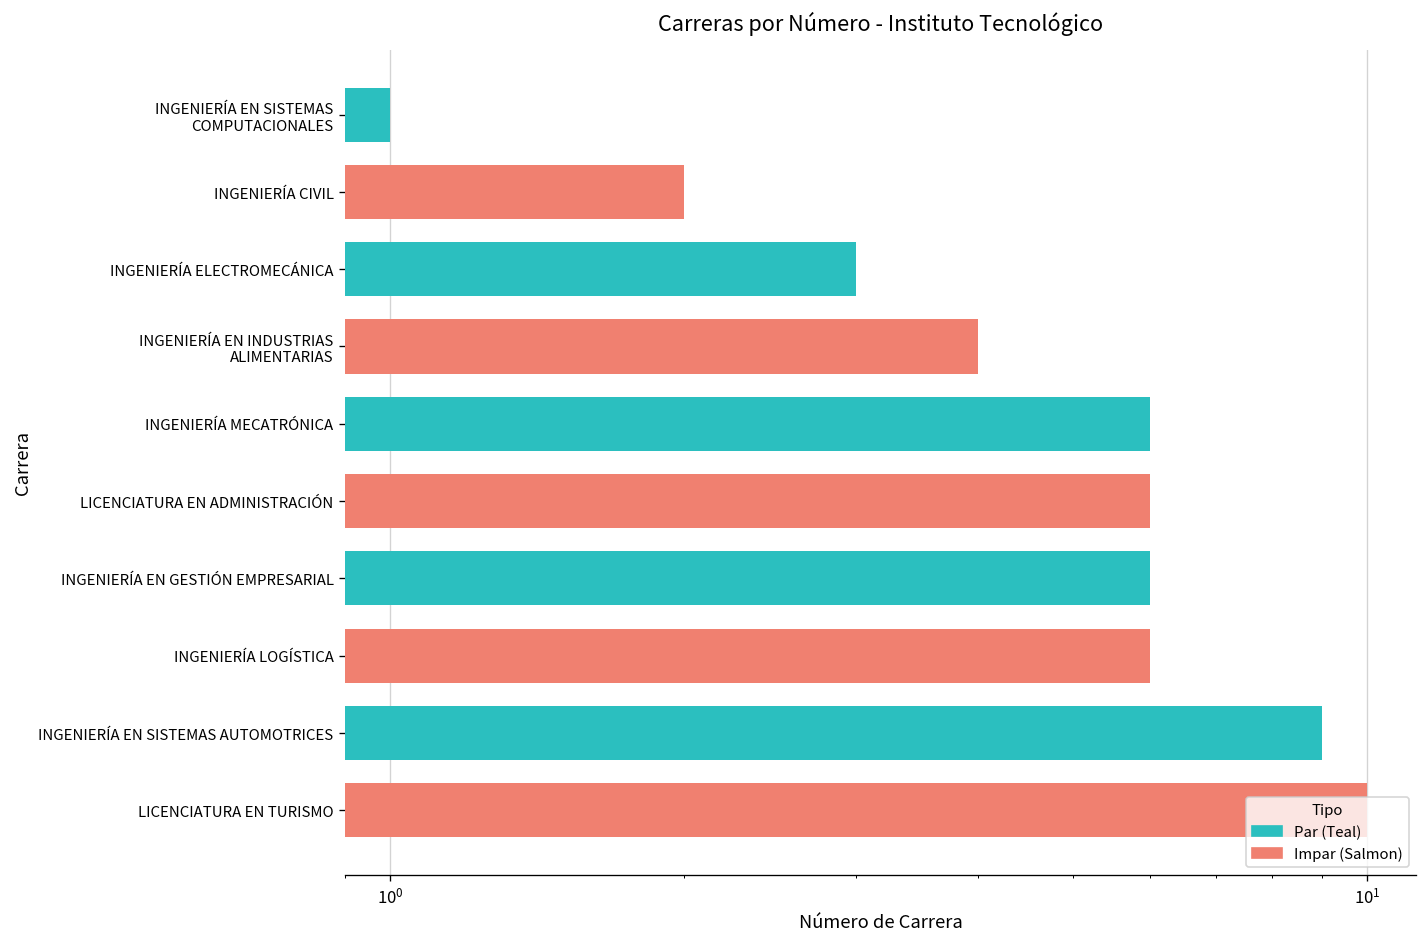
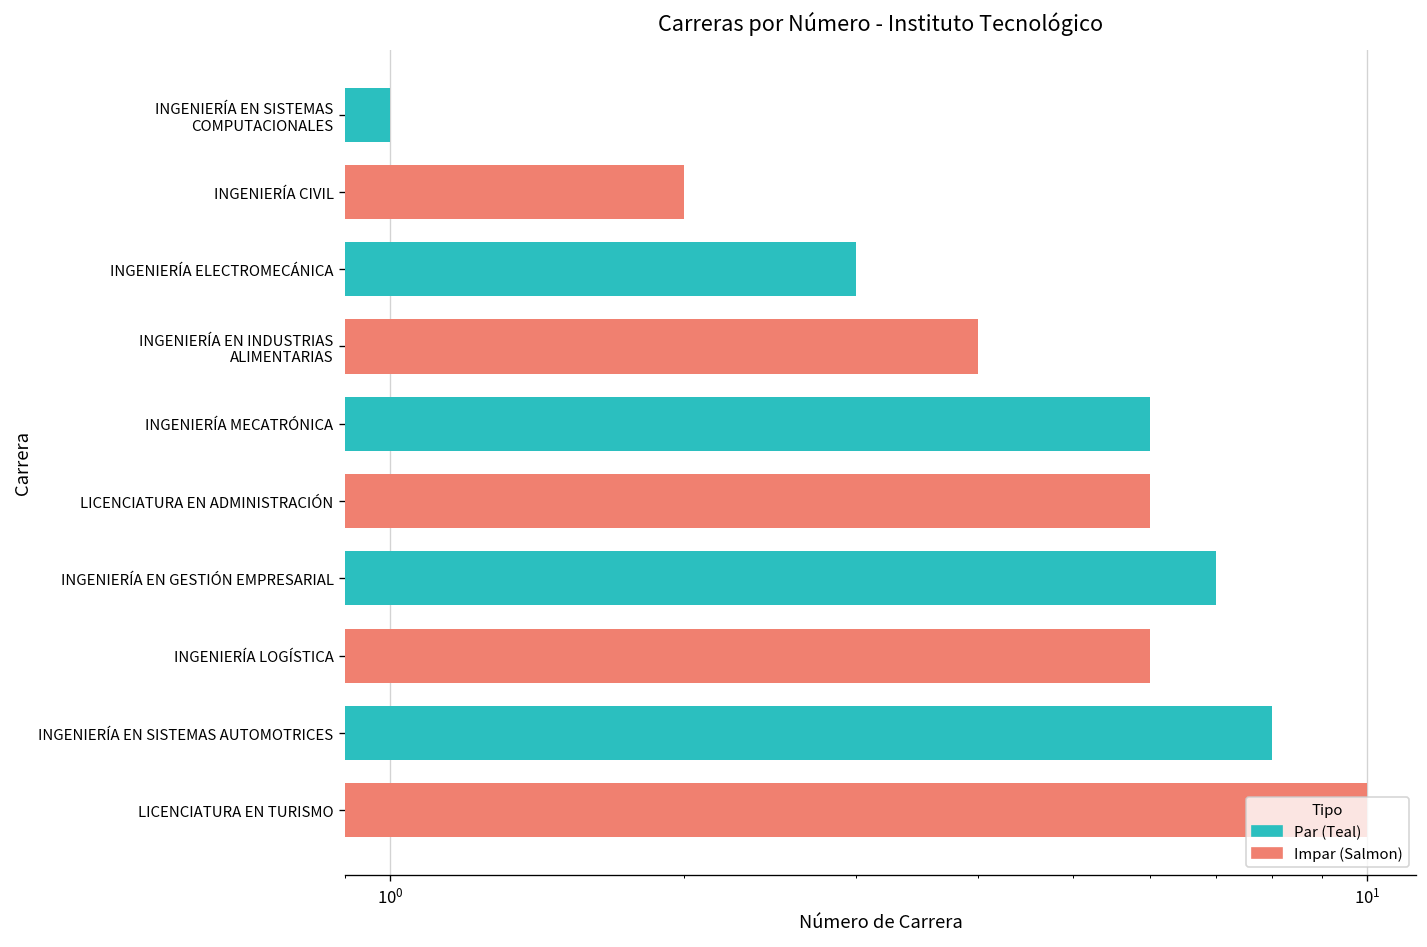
  {
    "INGENIERÍA EN SISTEMAS COMPUTACIONALES": 1,
    "INGENIERÍA CIVIL": 2,
    "INGENIERÍA ELECTROMECÁNICA": 3,
    "INGENIERÍA EN INDUSTRIAS ALIMENTARIAS": 4,
    "INGENIERÍA MECATRÓNICA": 6,
    "LICENCIATURA EN ADMINISTRACIÓN": 6,
-   "INGENIERÍA EN GESTIÓN EMPRESARIAL": 6,
+   "INGENIERÍA EN GESTIÓN EMPRESARIAL": 7,
    "INGENIERÍA LOGÍSTICA": 6,
-   "INGENIERÍA EN SISTEMAS AUTOMOTRICES": 9
+   "INGENIERÍA EN SISTEMAS AUTOMOTRICES": 8
  }
